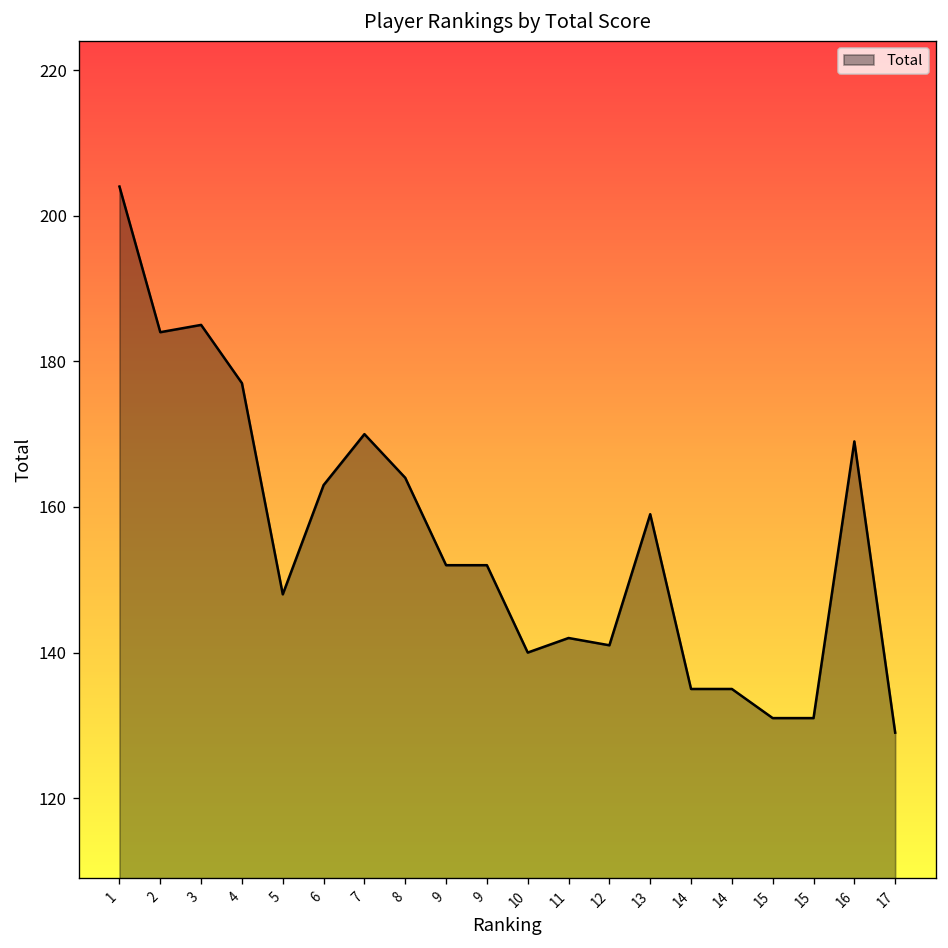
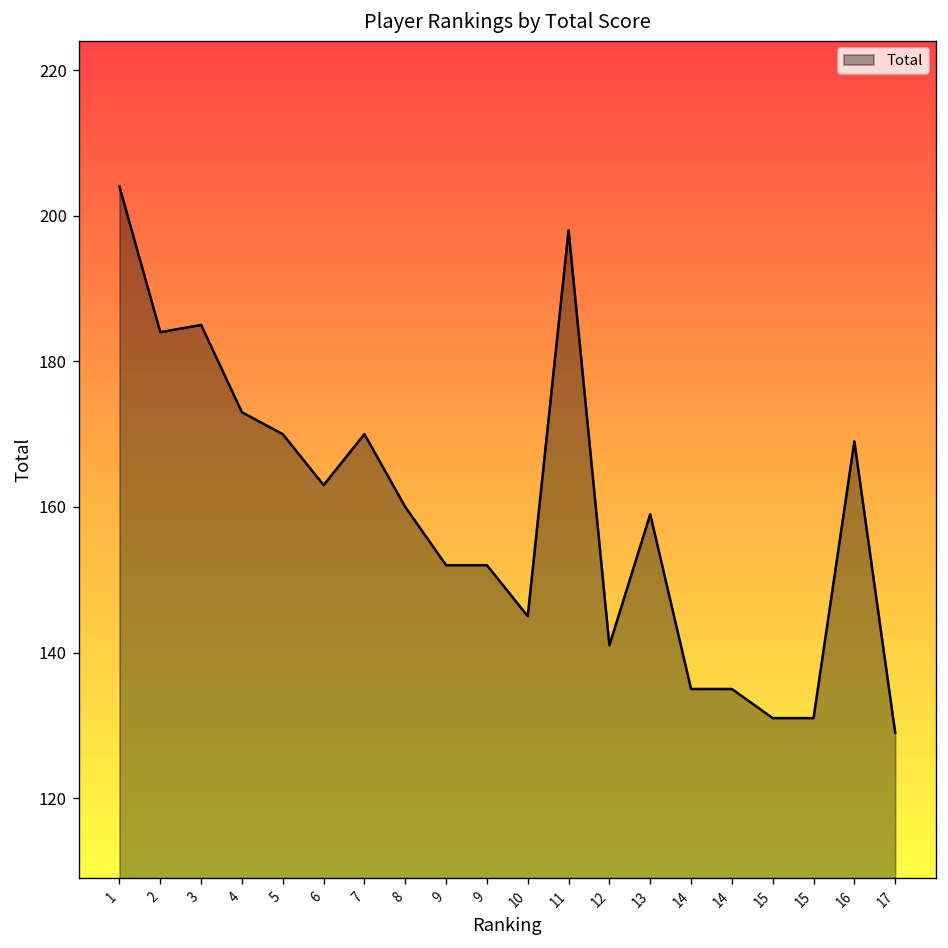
  {
    "1": 204,
    "2": 184,
    "3": 185,
-   "4": 177,
-   "5": 148,
+   "4": 173,
+   "5": 170,
    "6": 163,
    "7": 170,
-   "8": 164,
-   "10": 140,
-   "11": 142,
+   "8": 160,
+   "10": 145,
+   "11": 198,
    "12": 141,
    "13": 159,
    "16": 169,
    "17": 129
  }
